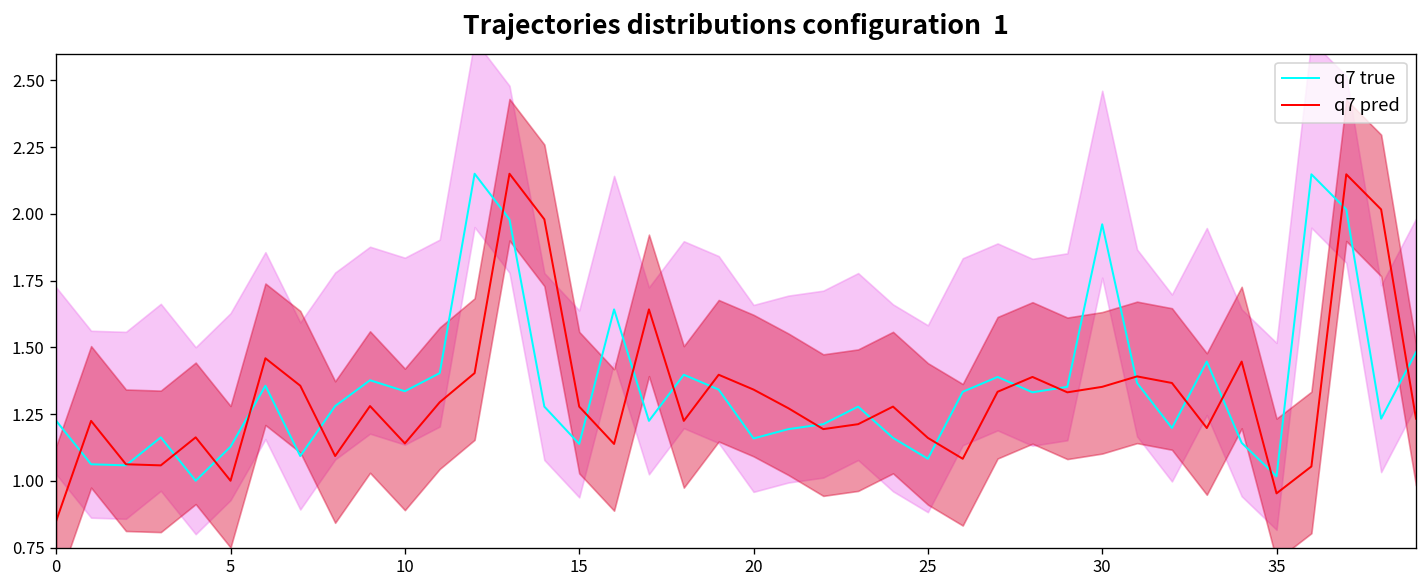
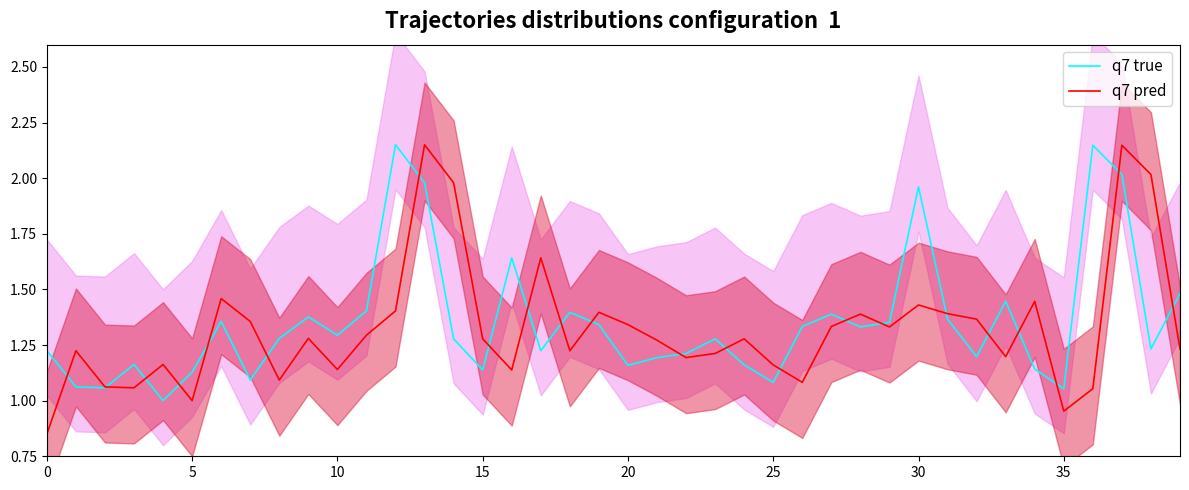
  {
    "q7 true": {
      "0": 1.22,
      "5": 1.13,
-     "10": 1.34,
+     "10": 1.29,
      "15": 1.14,
      "20": 1.16,
      "25": 1.08,
      "30": 1.96,
-     "35": 1.02
+     "35": 1.05
    },
    "q7 pred": {
      "0": 0.85,
      "5": 1.00,
      "10": 1.14,
      "15": 1.28,
      "20": 1.34,
      "25": 1.16,
-     "30": 1.35,
+     "30": 1.43,
      "35": 0.95
    }
  }
